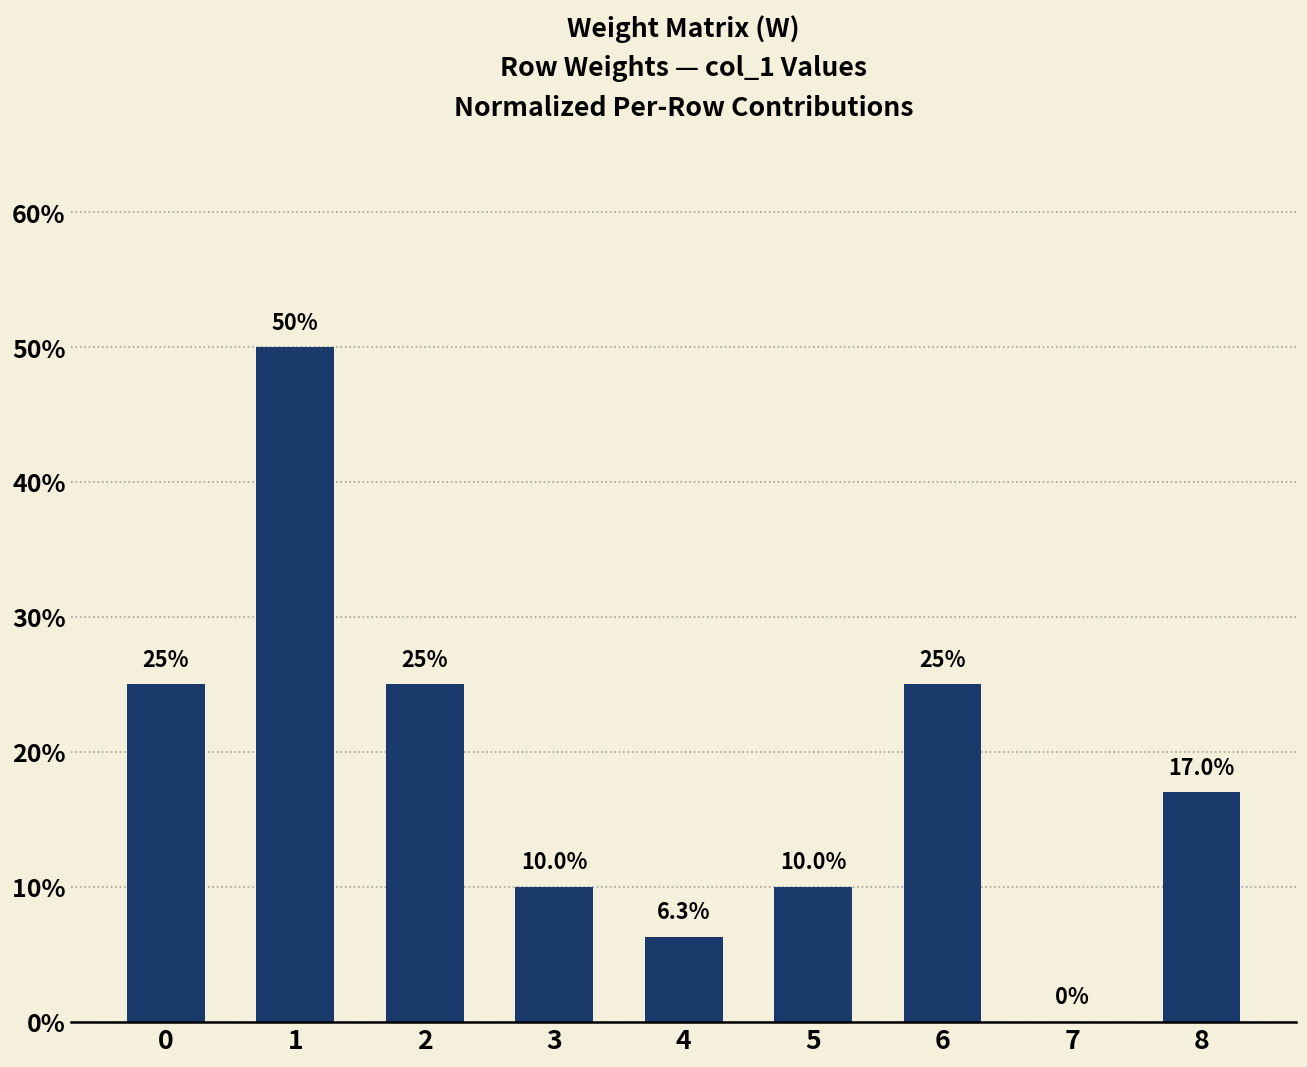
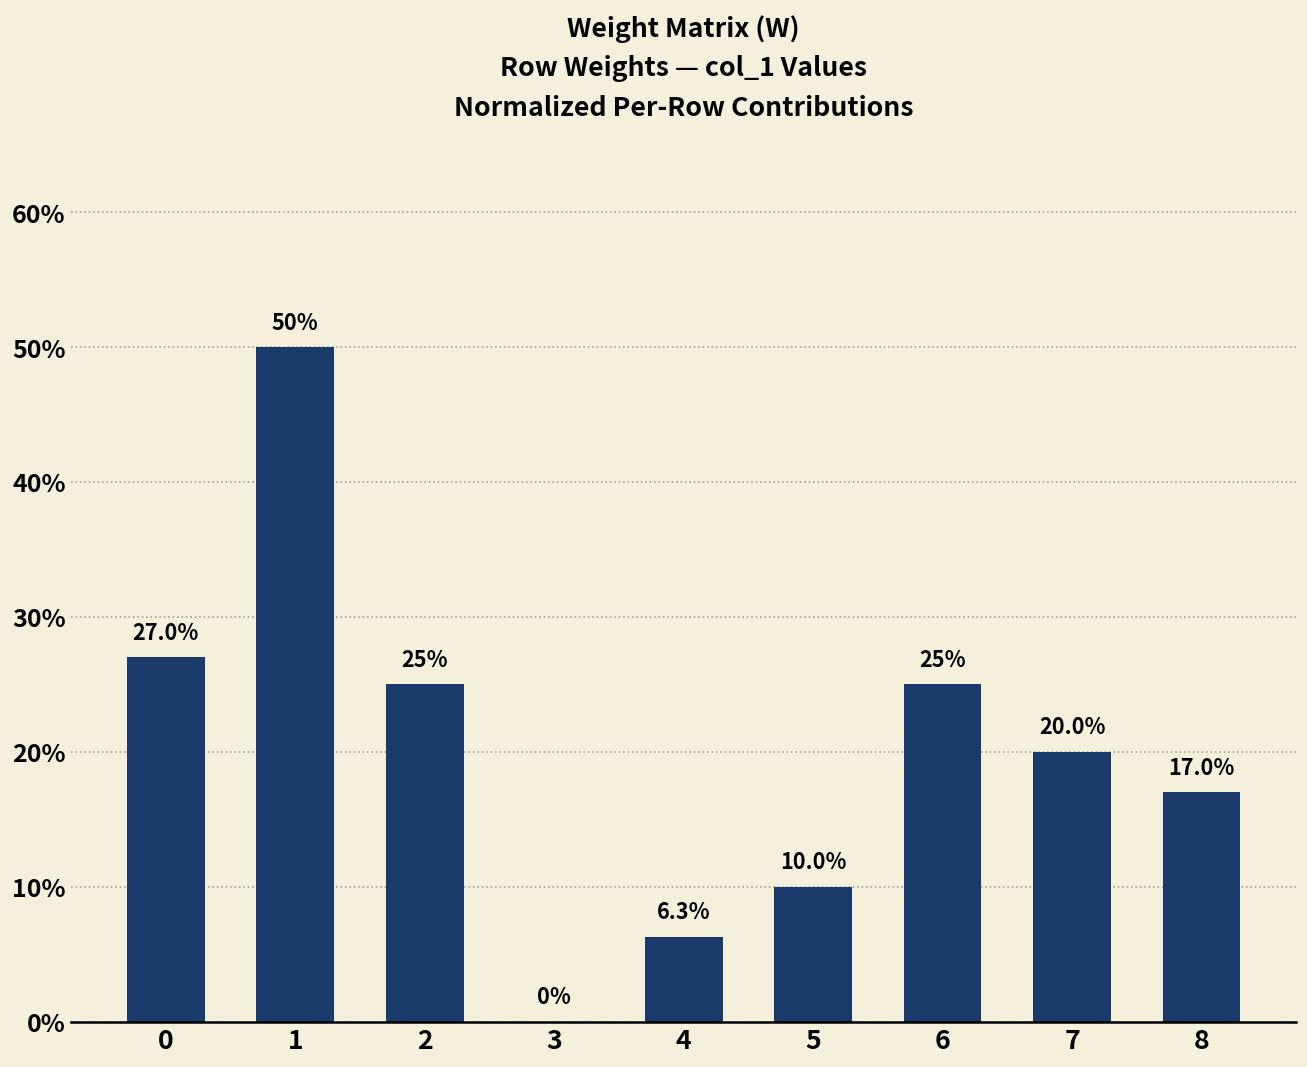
  {
-   "0": "25%",
+   "0": "27.0%",
    "1": "50%",
    "2": "25%",
-   "3": "10.0%",
+   "3": "0%",
    "4": "6.3%",
    "5": "10.0%",
    "6": "25%",
-   "7": "0%",
+   "7": "20.0%",
    "8": "17.0%"
  }
